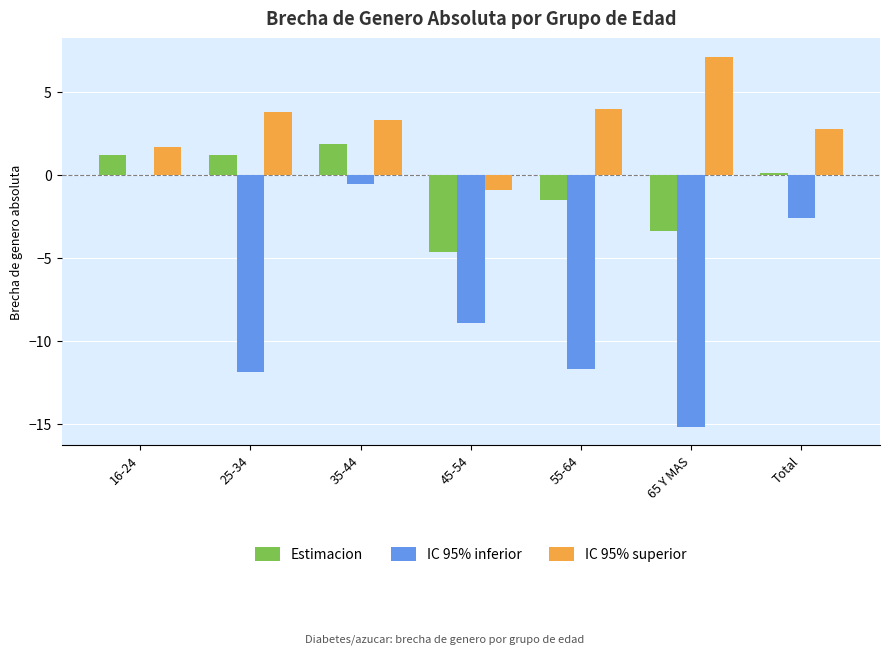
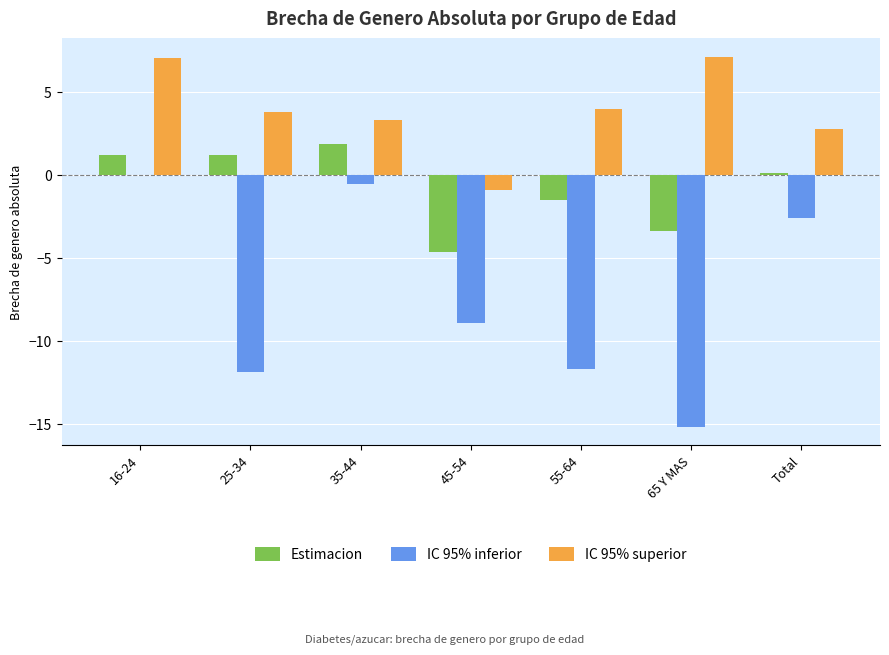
  {
    "Estimacion": {
      "16-24": 1.2,
      "25-34": 1.3,
      "35-44": 1.9,
      "45-54": -4.6,
      "55-64": -1.5,
      "65 Y MAS": -3.3
    },
    "IC 95% inferior": {
      "16-24": 0.0,
      "25-34": -11.9,
      "35-44": -0.5,
      "45-54": -8.9,
      "55-64": -11.7,
      "65 Y MAS": -15.1,
      "Total": -2.6
    },
    "IC 95% superior": {
-     "16-24": 1.7,
+     "16-24": 7.1,
      "25-34": 3.8,
      "35-44": 3.3,
      "45-54": -0.9,
      "55-64": 4.0,
      "65 Y MAS": 7.1,
      "Total": 2.8
    }
  }
